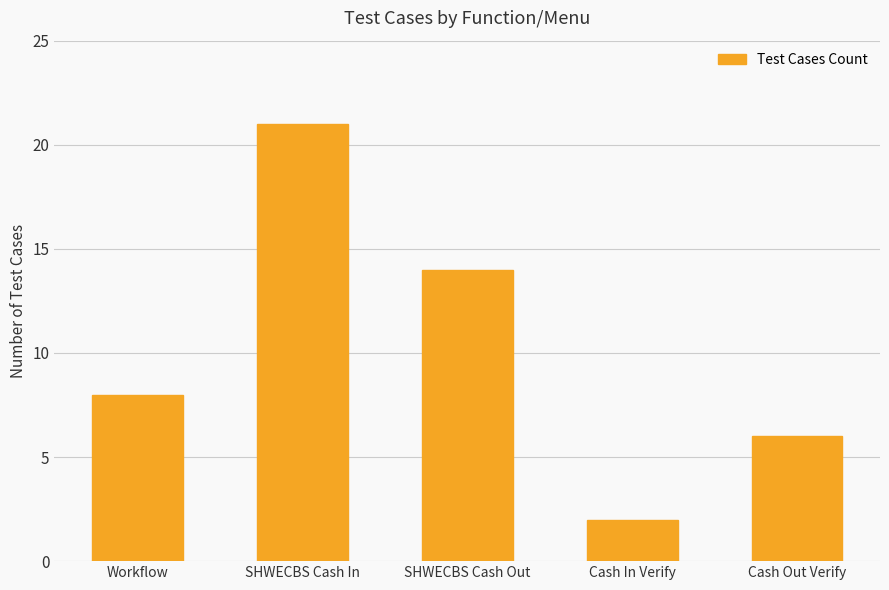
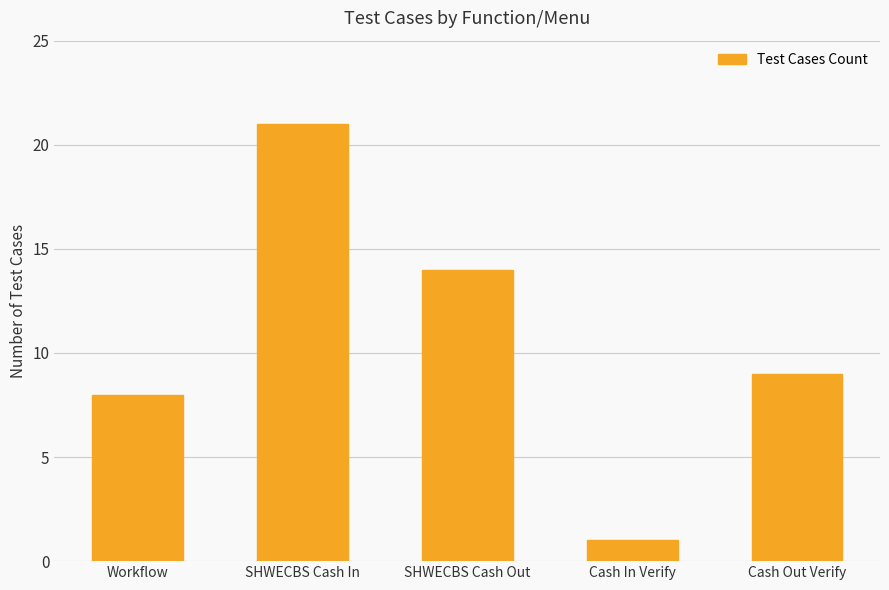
  {
    "Workflow": 8,
    "SHWECBS Cash In": 21,
    "SHWECBS Cash Out": 14,
-   "Cash In Verify": 2,
-   "Cash Out Verify": 6
+   "Cash In Verify": 1,
+   "Cash Out Verify": 9
  }
